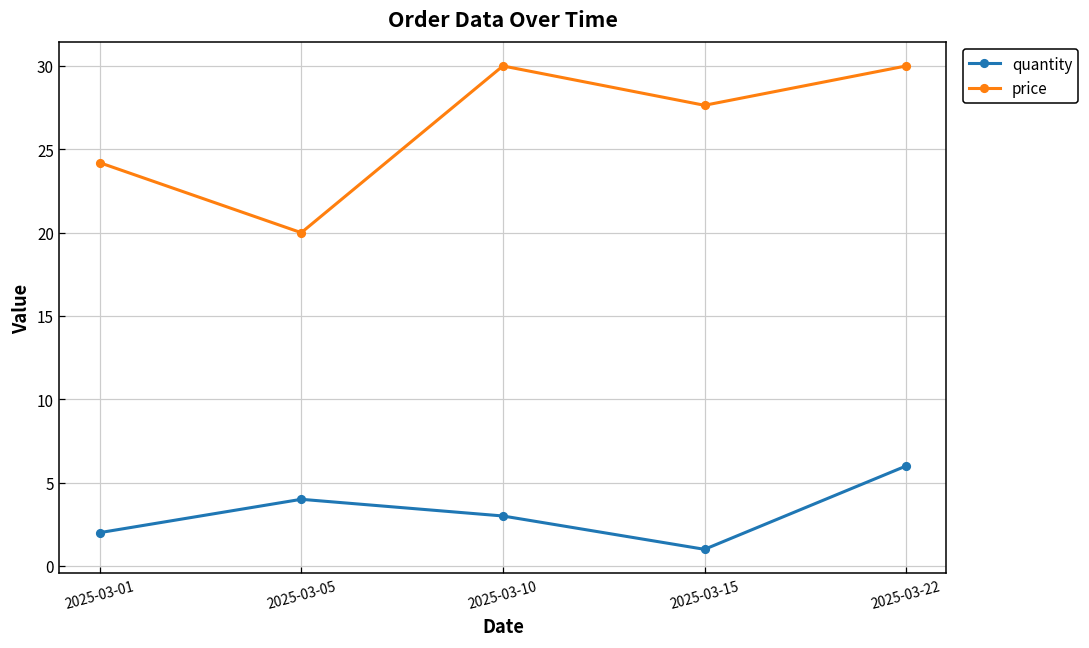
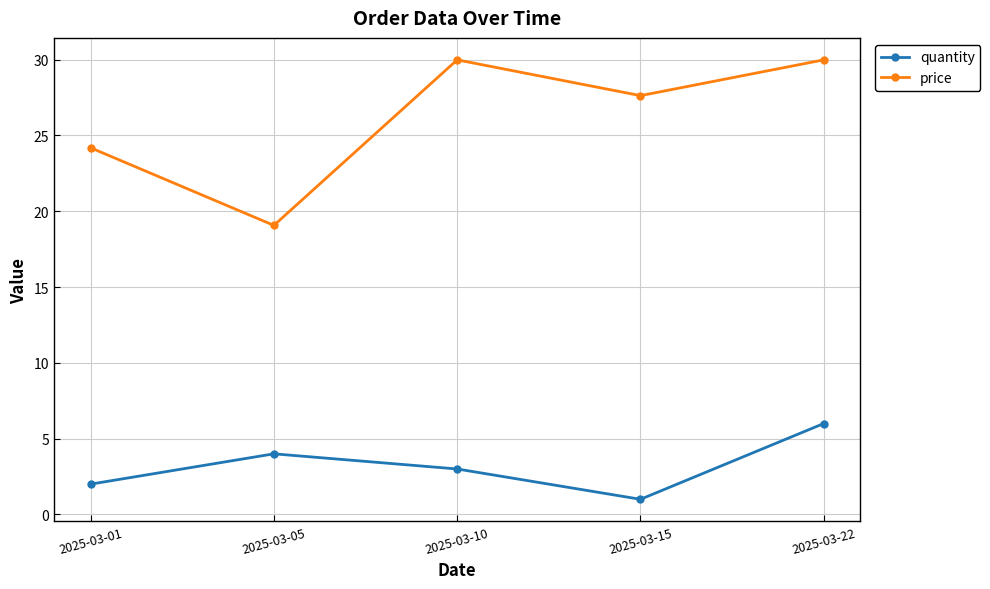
  {
    "quantity": {
      "2025-03-01": 2.0,
      "2025-03-05": 4.0,
      "2025-03-10": 3.0,
      "2025-03-15": 1.0,
      "2025-03-22": 6.0
    },
    "price": {
      "2025-03-01": 24.2,
-     "2025-03-05": 20.0,
+     "2025-03-05": 19.1,
      "2025-03-10": 30.0,
      "2025-03-15": 27.6,
      "2025-03-22": 30.0
    }
  }
